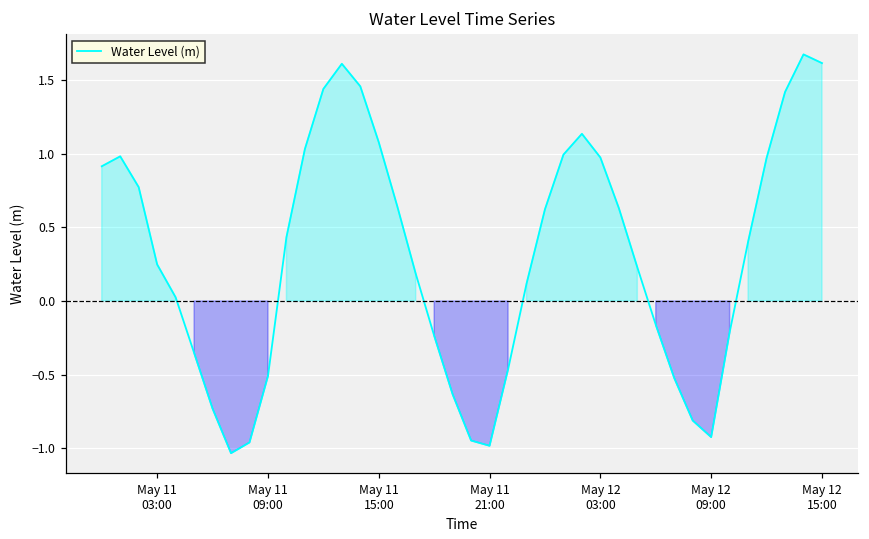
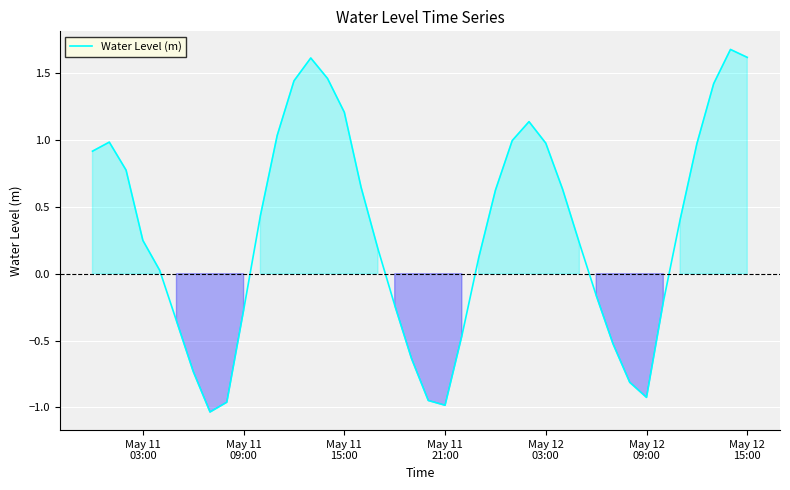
  {
    "May 11 03:00": 0.25,
-   "May 11 09:00": -0.51,
-   "May 11 15:00": 1.08,
+   "May 11 09:00": -0.27,
+   "May 11 15:00": 1.21,
    "May 11 21:00": -0.98,
    "May 12 03:00": 0.98,
    "May 12 09:00": -0.92,
    "May 12 15:00": 1.62
  }
